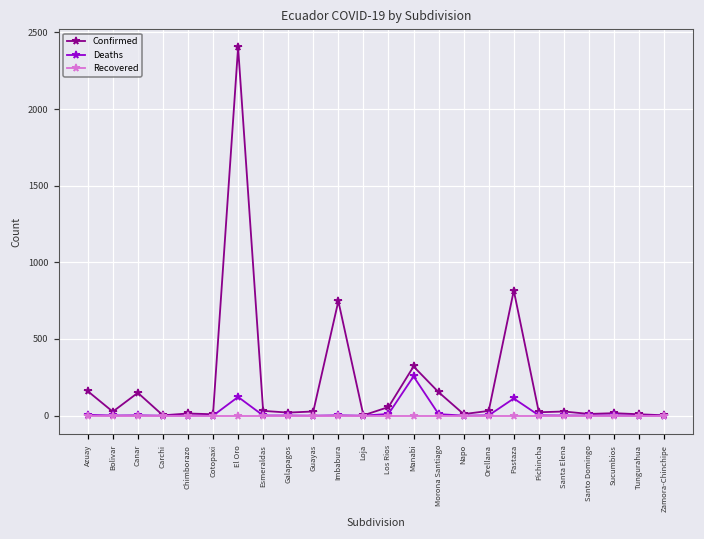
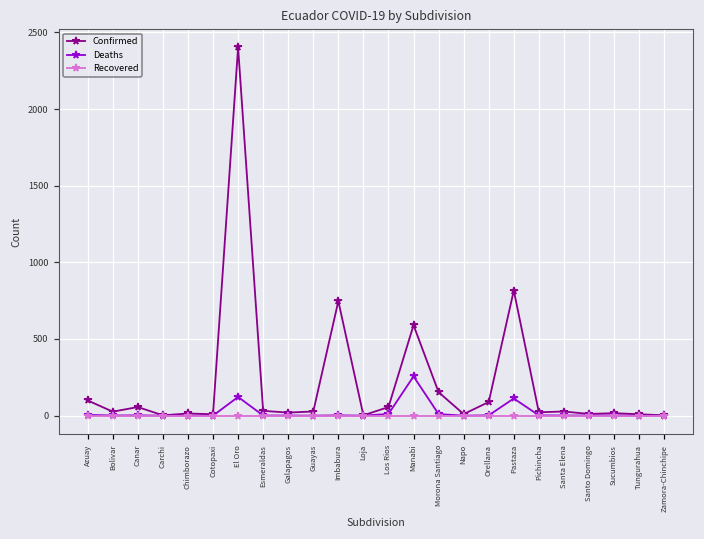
  {
    "Confirmed": {
-     "Azuay": 160,
+     "Azuay": 100,
      "Bolivar": 30,
-     "Canar": 150,
+     "Canar": 60,
      "El Oro": 2400,
      "Esmeraldas": 30,
      "Galapagos": 20,
      "Guayas": 30,
      "Imbabura": 750,
      "Los Rios": 60,
-     "Manabi": 320,
+     "Manabi": 590,
      "Morona Santiago": 150,
-     "Orellana": 30,
+     "Orellana": 90,
      "Pastaza": 820,
      "Pichincha": 20,
      "Santa Elena": 30
    },
    "Deaths": {
      "El Oro": 120,
      "Manabi": 260,
      "Pastaza": 110
    },
    "Recovered": {
      "El Oro": 0,
      "Manabi": 0,
      "Pastaza": 0
    }
  }
